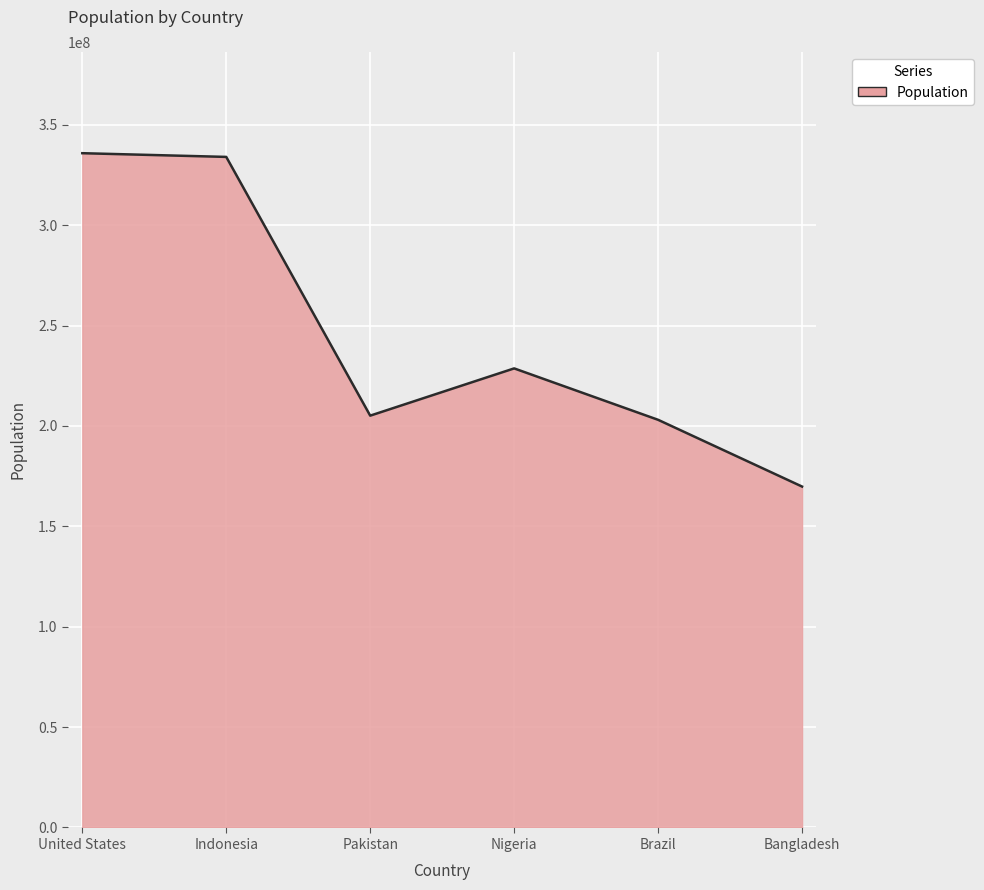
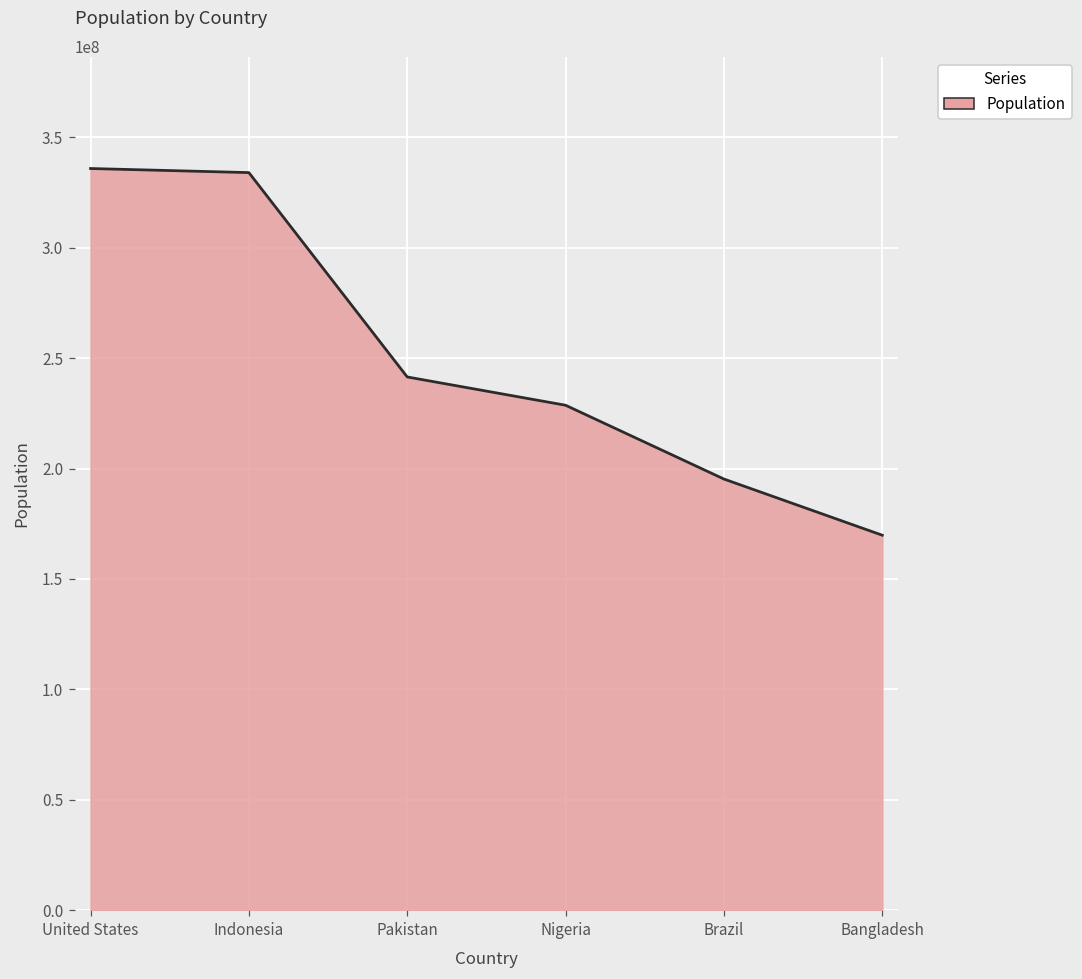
  {
    "United States": 336000000,
    "Indonesia": 334000000,
-   "Pakistan": 205000000,
+   "Pakistan": 241000000,
    "Nigeria": 229000000,
-   "Brazil": 203000000,
+   "Brazil": 195000000,
    "Bangladesh": 170000000
  }
